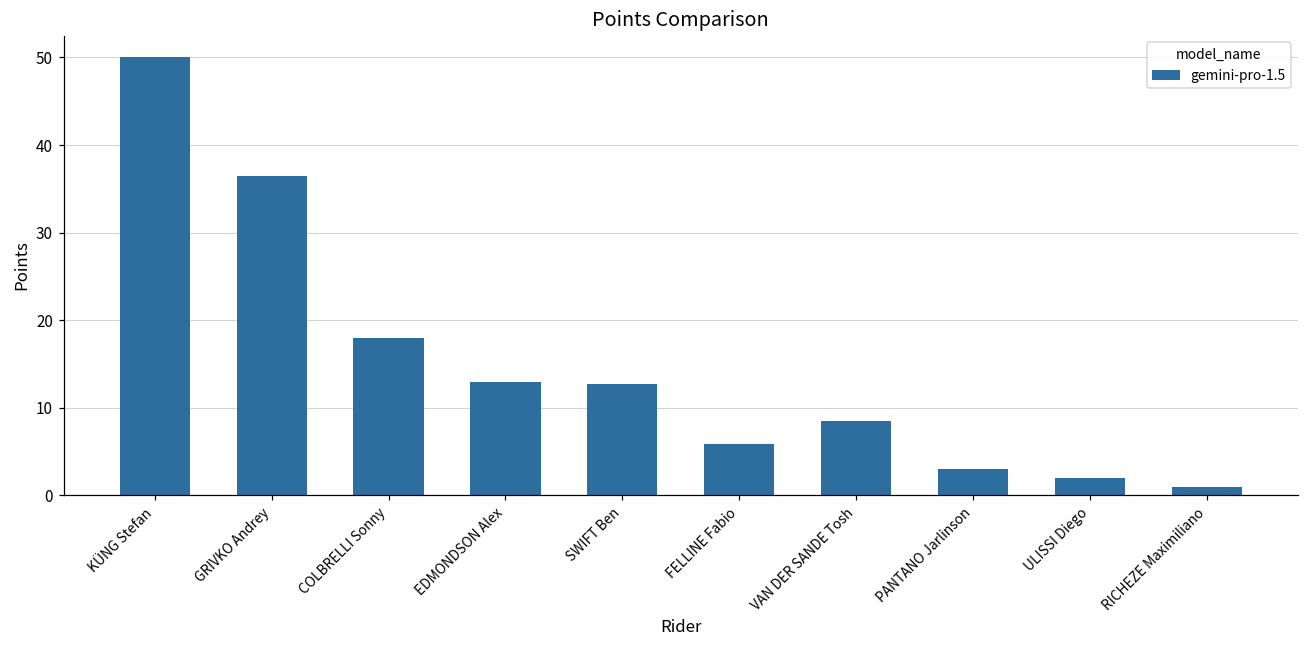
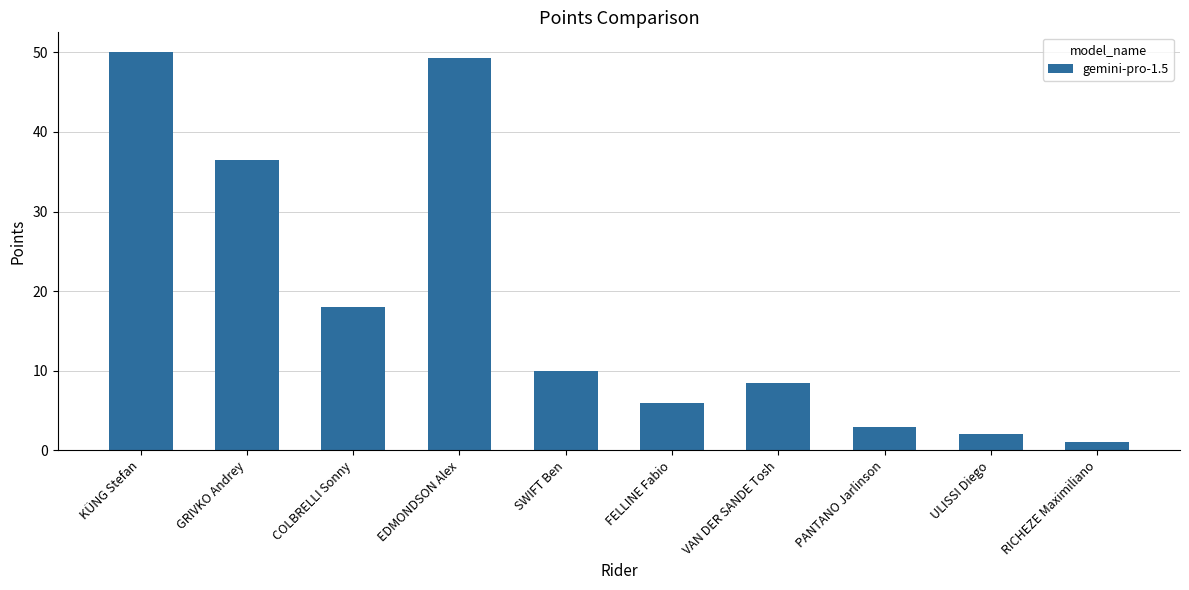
  {
    "KÜNG Stefan": 50,
    "GRIVKO Andrey": 37,
    "COLBRELLI Sonny": 18,
-   "EDMONDSON Alex": 13,
-   "SWIFT Ben": 13,
+   "EDMONDSON Alex": 49,
+   "SWIFT Ben": 10,
    "FELLINE Fabio": 6,
    "VAN DER SANDE Tosh": 9,
    "PANTANO Jarlinson": 3,
    "ULISSI Diego": 2,
    "RICHEZE Maximiliano": 1
  }
